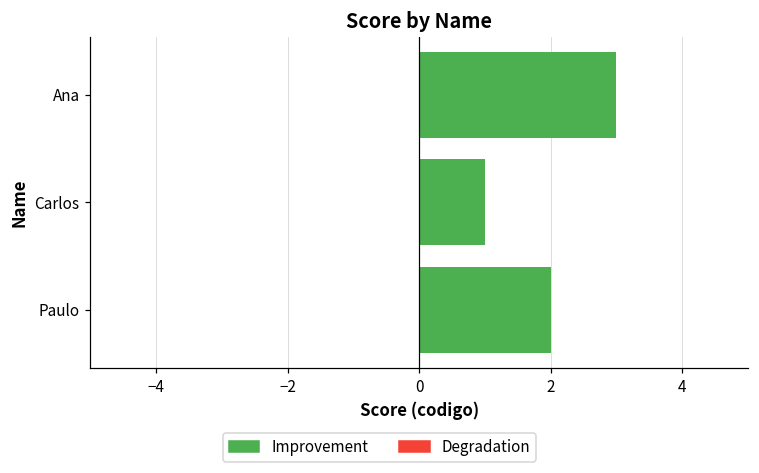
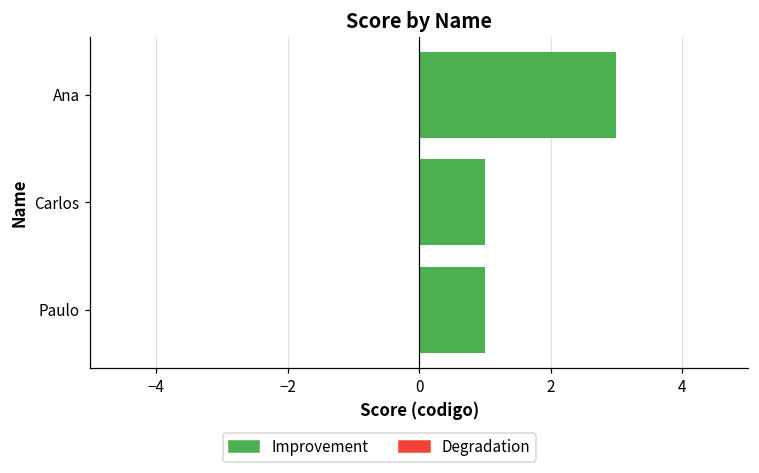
  {
    "Ana": 3,
    "Carlos": 1,
-   "Paulo": 2
+   "Paulo": 1
  }
